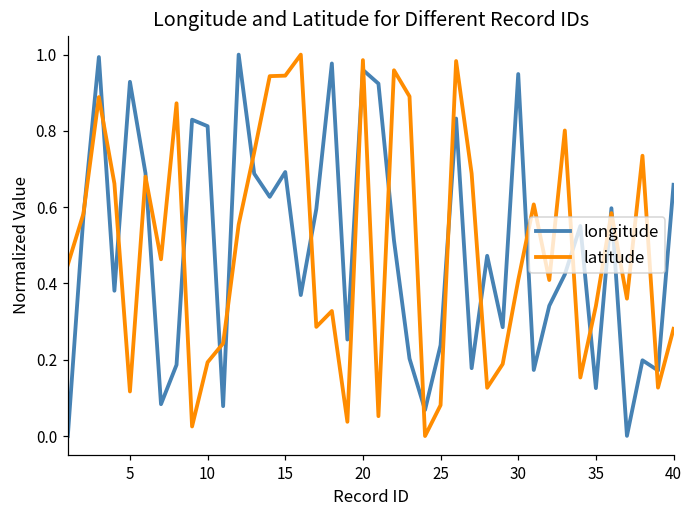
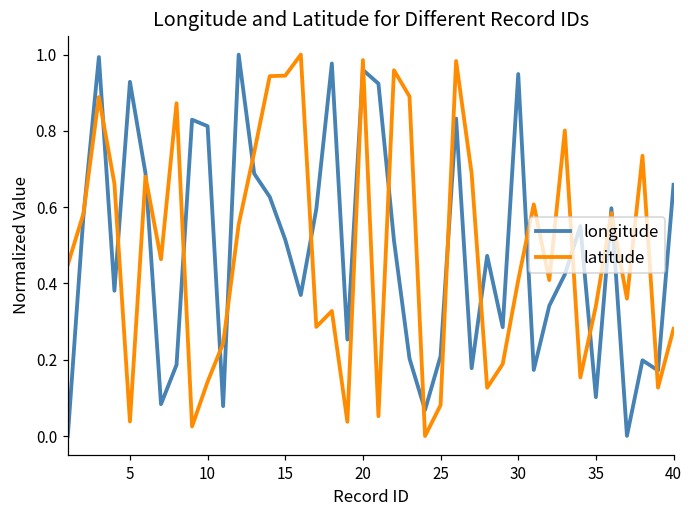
  {
    "longitude": {
      "5": 0.93,
      "10": 0.81,
-     "15": 0.69,
+     "15": 0.51,
      "20": 0.96,
-     "25": 0.24,
+     "25": 0.21,
      "30": 0.95,
-     "35": 0.13,
+     "35": 0.10,
      "40": 0.66
    },
    "latitude": {
-     "5": 0.12,
-     "10": 0.19,
+     "5": 0.04,
+     "10": 0.14,
      "15": 0.94,
      "20": 0.99,
      "25": 0.08,
      "30": 0.41,
      "35": 0.34,
      "40": 0.28
    }
  }
